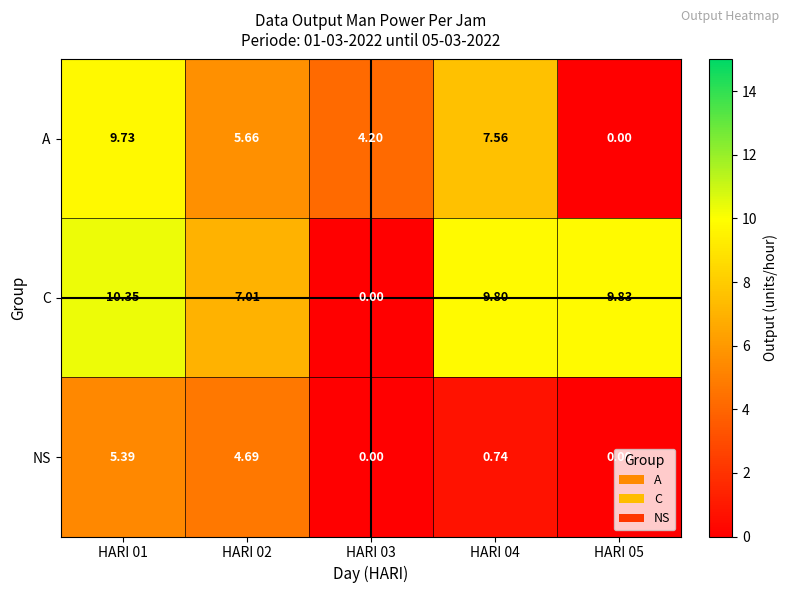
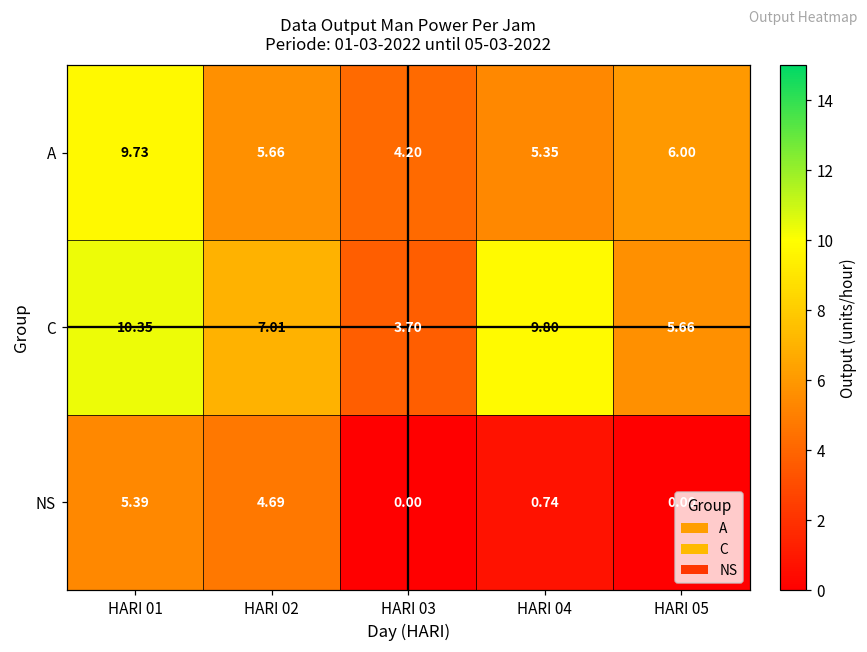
  {
    "A": {
      "HARI 01": 9.73,
      "HARI 02": 5.66,
      "HARI 03": 4.20,
-     "HARI 04": 7.56,
-     "HARI 05": 0.00
+     "HARI 04": 5.35,
+     "HARI 05": 6.00
    },
    "C": {
      "HARI 01": 10.35,
      "HARI 02": 7.01,
-     "HARI 03": 0.00,
+     "HARI 03": 3.70,
      "HARI 04": 9.80,
-     "HARI 05": 9.83
+     "HARI 05": 5.66
    },
    "NS": {
      "HARI 01": 5.39,
      "HARI 02": 4.69,
      "HARI 03": 0.00,
      "HARI 04": 0.74
    }
  }
